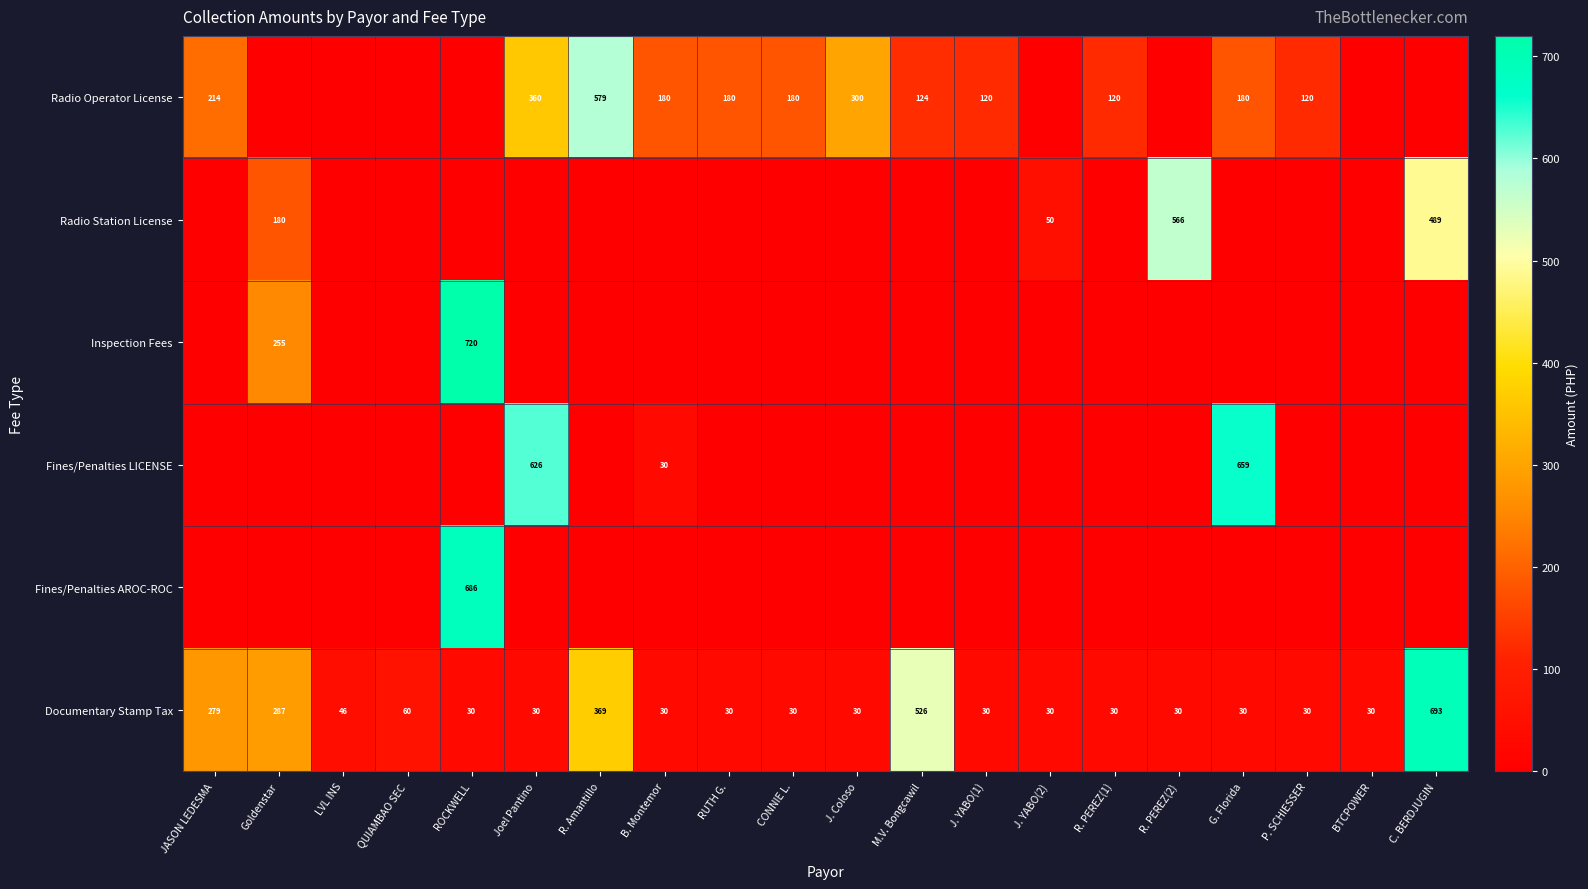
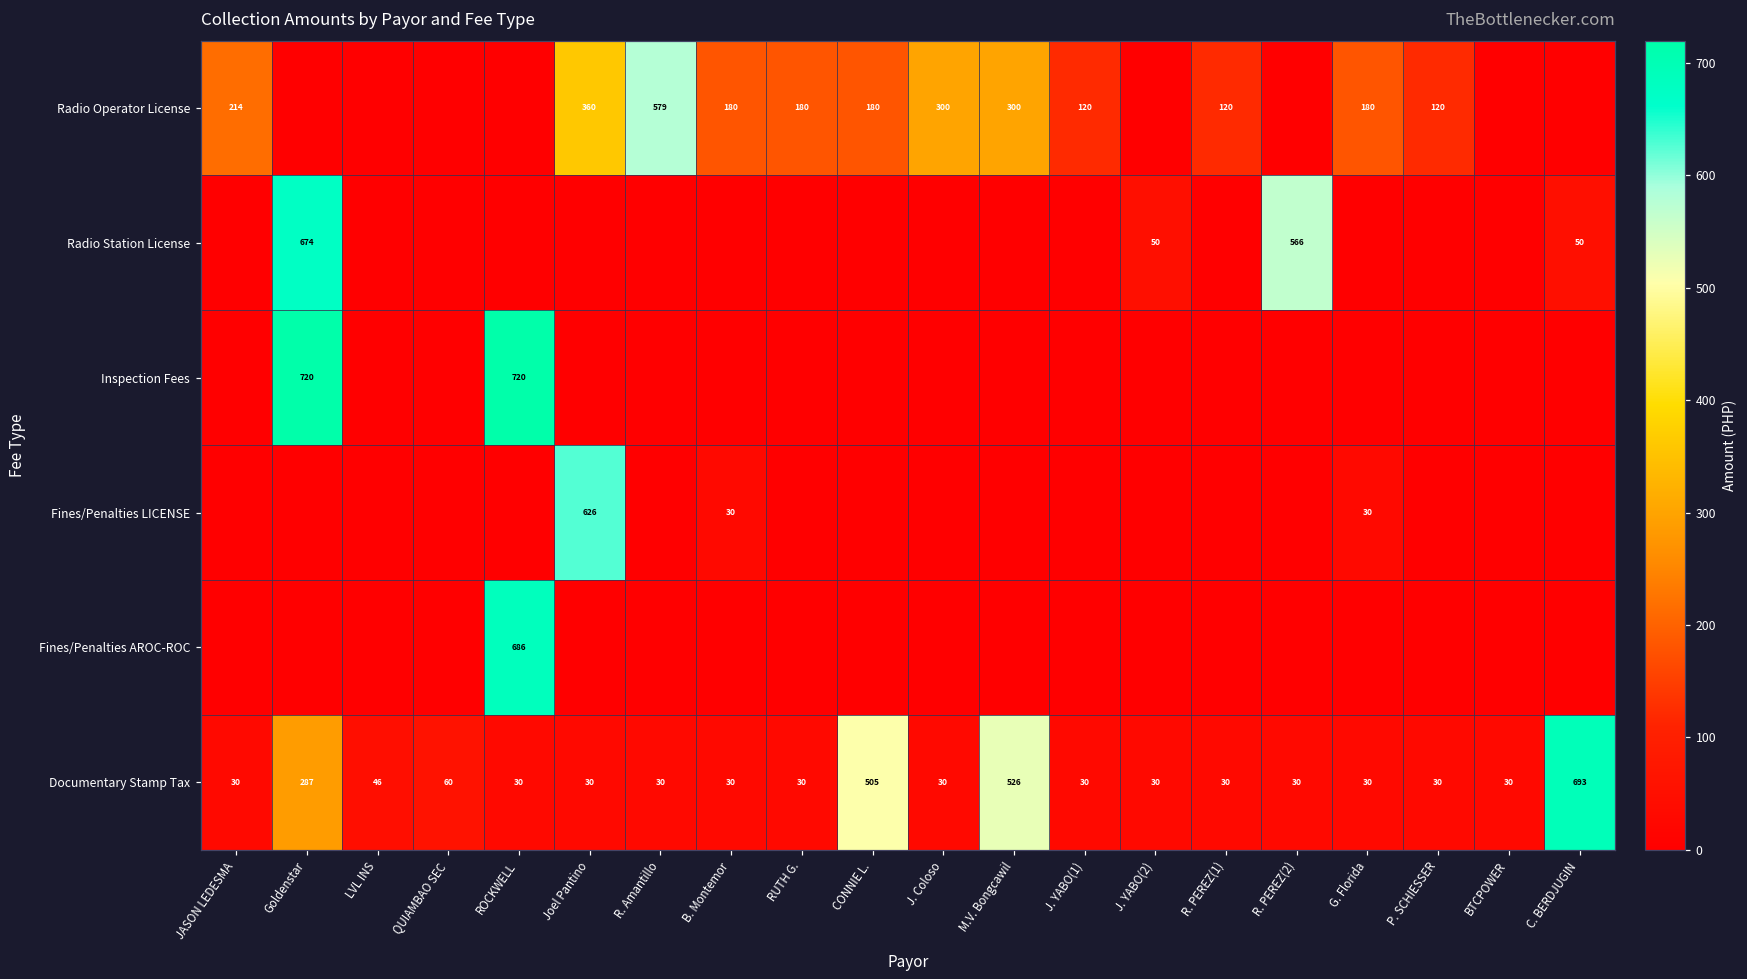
  {
    "Radio Operator License": {
      "JASON LEDESMA": 214,
      "Joel Pantino": 360,
      "R. Amantillo": 579,
      "B. Montemor": 180,
      "RUTH G.": 180,
      "CONNIE L.": 180,
      "J. Coloso": 300,
-     "M.V. Bongcawil": 124,
+     "M.V. Bongcawil": 300,
      "J. YABO(1)": 120,
      "R. PEREZ(1)": 120,
      "G. Florida": 180,
      "P. SCHIESSER": 120
    },
    "Radio Station License": {
-     "Goldenstar": 180,
+     "Goldenstar": 674,
      "J. YABO(2)": 50,
      "R. PEREZ(2)": 566,
-     "C. BERDJUGIN": 489
+     "C. BERDJUGIN": 50
    },
    "Inspection Fees": {
-     "Goldenstar": 255,
+     "Goldenstar": 720,
      "ROCKWELL": 720
    },
    "Fines/Penalties LICENSE": {
      "Joel Pantino": 626,
      "B. Montemor": 30,
-     "G. Florida": 659
+     "G. Florida": 30
    },
    "Fines/Penalties AROC-ROC": {
      "ROCKWELL": 686
    },
    "Documentary Stamp Tax": {
-     "JASON LEDESMA": 279,
+     "JASON LEDESMA": 30,
      "Goldenstar": 287,
      "LVL INS": 46,
      "QUIAMBAO SEC": 60,
      "ROCKWELL": 30,
      "Joel Pantino": 30,
-     "R. Amantillo": 369,
+     "R. Amantillo": 30,
      "B. Montemor": 30,
      "RUTH G.": 30,
-     "CONNIE L.": 30,
+     "CONNIE L.": 505,
      "J. Coloso": 30,
      "M.V. Bongcawil": 526,
      "J. YABO(1)": 30,
      "J. YABO(2)": 30,
      "R. PEREZ(1)": 30,
      "R. PEREZ(2)": 30,
      "G. Florida": 30,
      "P. SCHIESSER": 30,
      "BTCPOWER": 30,
      "C. BERDJUGIN": 693
    }
  }
